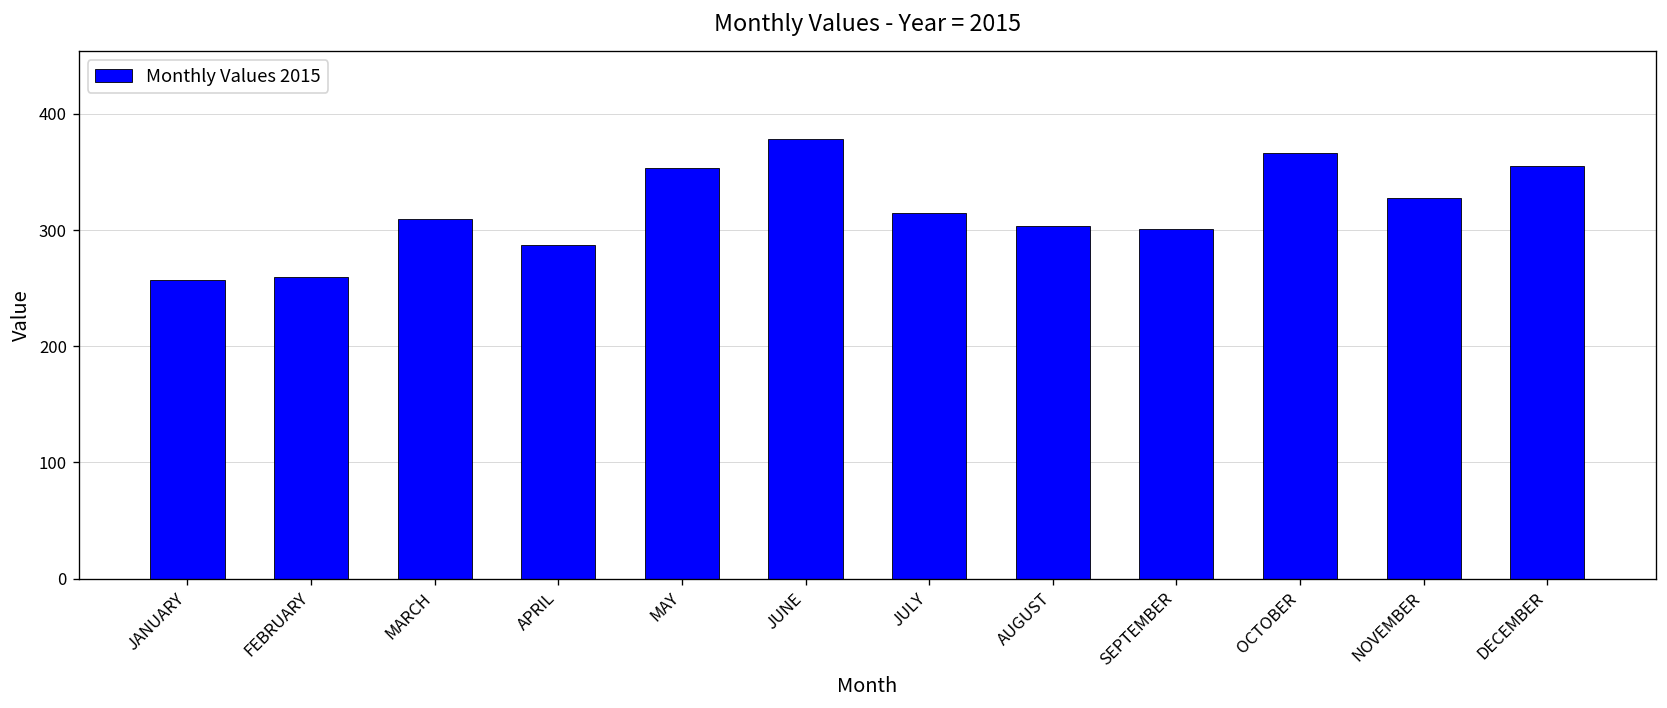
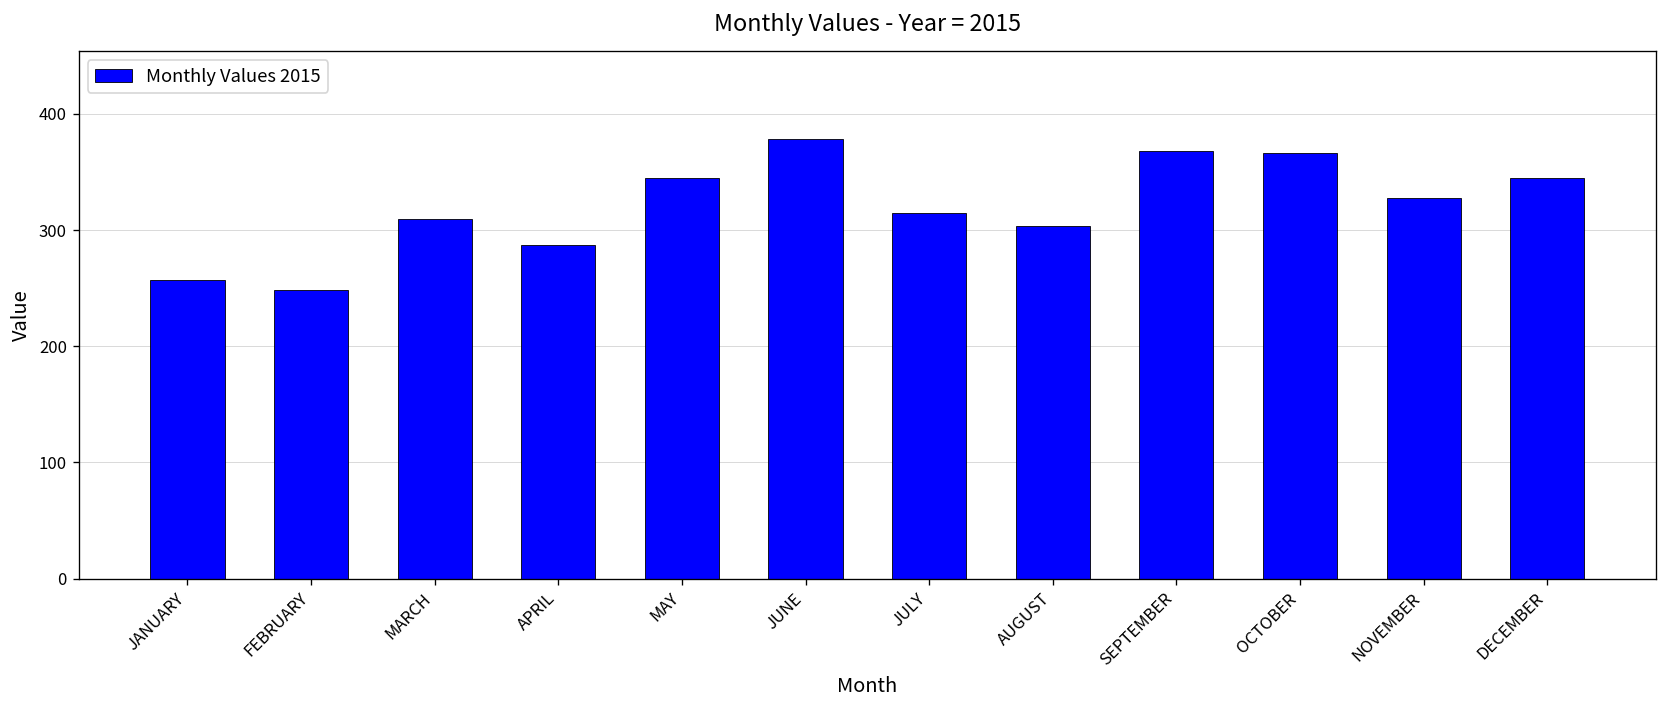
  {
    "JANUARY": 260,
-   "FEBRUARY": 260,
+   "FEBRUARY": 250,
    "MARCH": 310,
    "APRIL": 290,
-   "MAY": 354,
+   "MAY": 345,
    "JUNE": 380,
    "JULY": 320,
    "AUGUST": 300,
-   "SEPTEMBER": 300,
+   "SEPTEMBER": 370,
    "OCTOBER": 370,
    "NOVEMBER": 330,
-   "DECEMBER": 355
+   "DECEMBER": 345
  }
